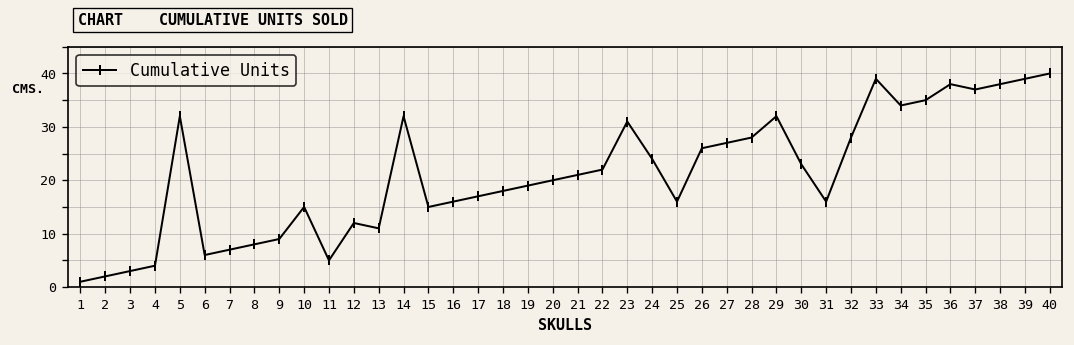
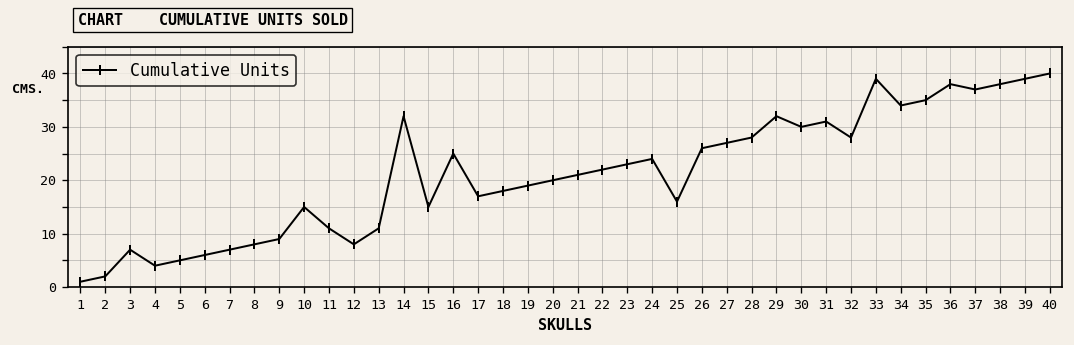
  {
    "1": 1,
    "2": 2,
-   "3": 3,
+   "3": 7,
    "4": 4,
-   "5": 32,
+   "5": 5,
    "6": 6,
    "7": 7,
    "8": 8,
    "9": 9,
    "10": 15,
-   "11": 5,
-   "12": 12,
+   "11": 11,
+   "12": 8,
    "13": 11,
    "14": 32,
    "15": 15,
-   "16": 16,
+   "16": 25,
    "17": 17,
    "18": 18,
    "19": 19,
    "20": 20,
    "21": 21,
    "22": 22,
-   "23": 31,
+   "23": 23,
    "24": 24,
    "25": 16,
    "26": 26,
    "27": 27,
    "28": 28,
    "29": 32,
-   "30": 23,
-   "31": 16,
+   "30": 30,
+   "31": 31,
    "32": 28,
    "33": 39,
    "34": 34,
    "35": 35,
    "36": 38,
    "37": 37,
    "38": 38,
    "39": 39,
    "40": 40
  }
